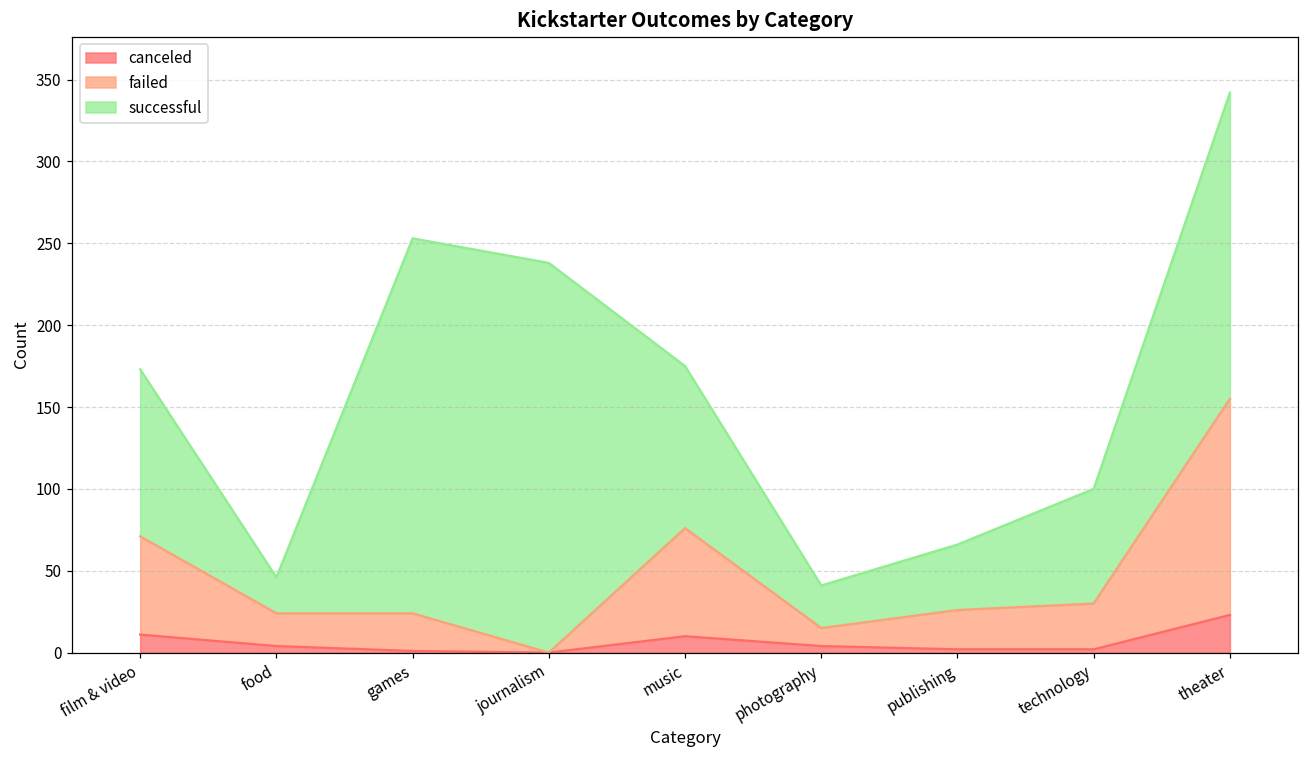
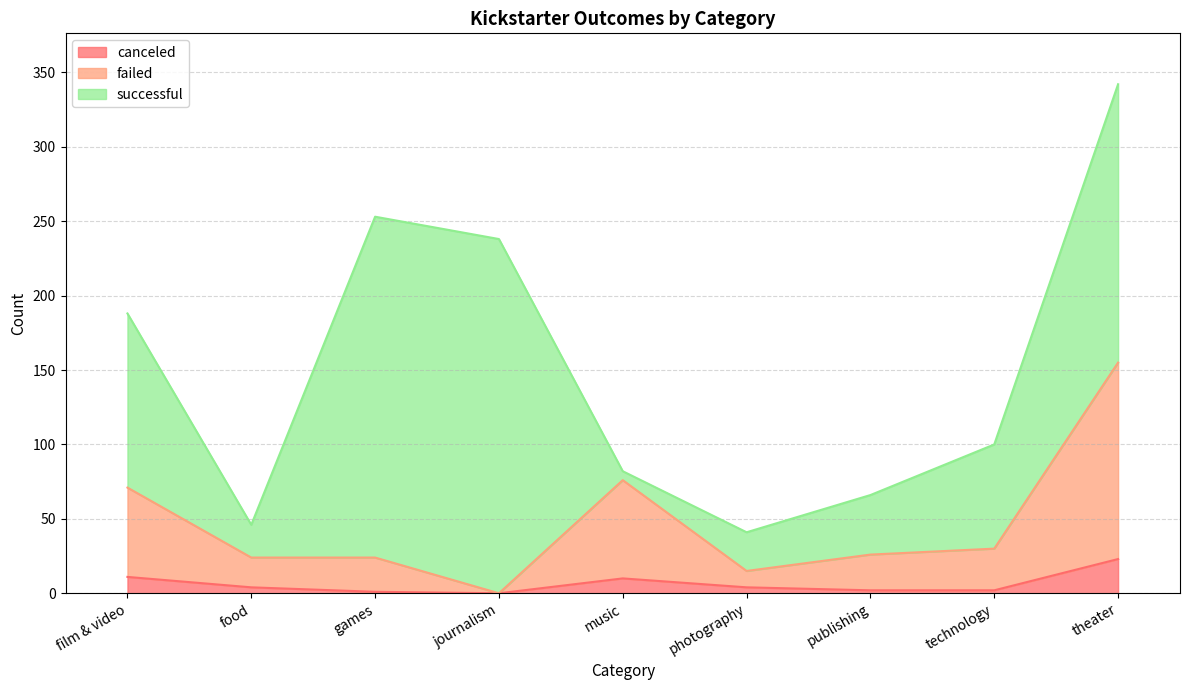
  {
    "successful": {
-     "film & video": 102,
+     "film & video": 117,
      "food": 22,
      "games": 229,
      "journalism": 238,
-     "music": 99,
+     "music": 6,
      "photography": 26,
      "publishing": 40,
      "technology": 70,
      "theater": 187
    }
  }
